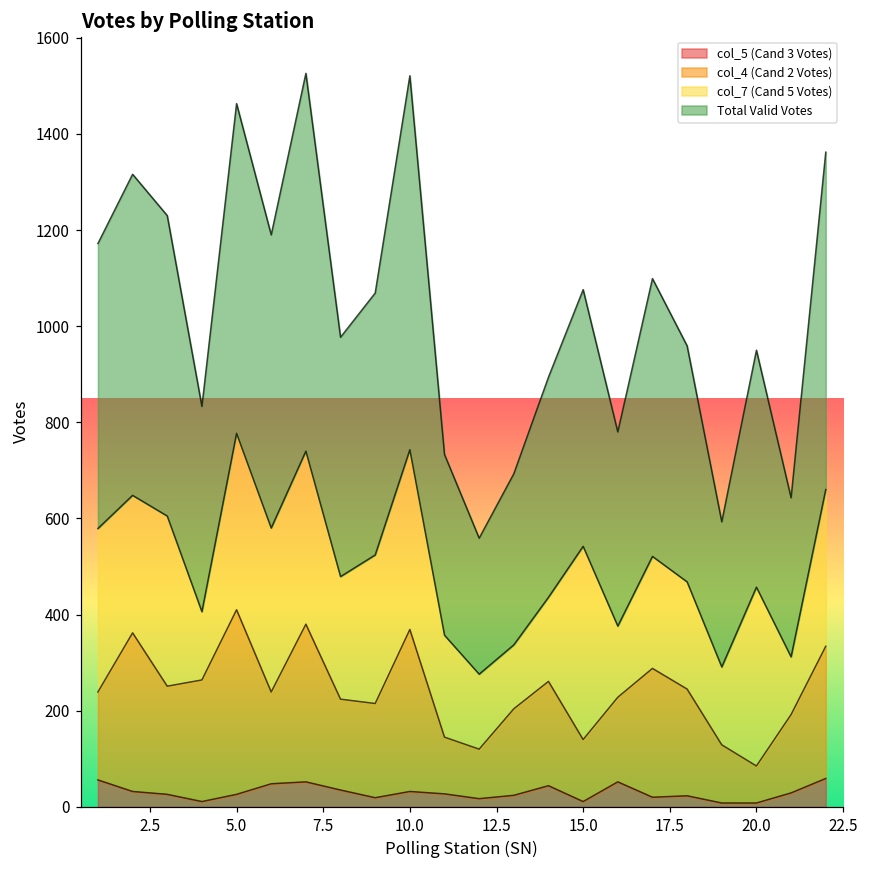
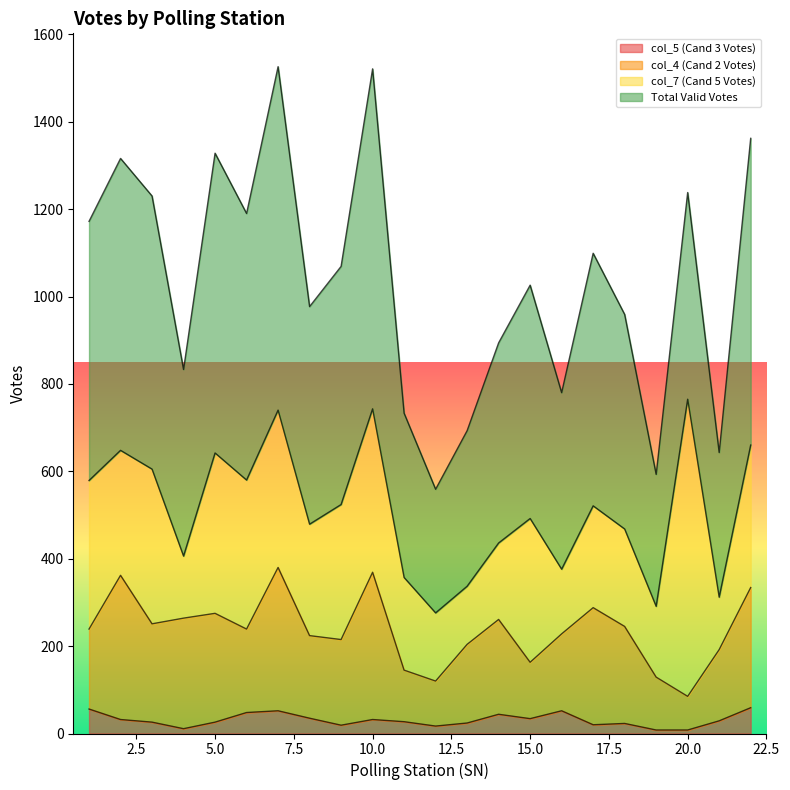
  {
    "col_5 (Cand 3 Votes)": {
      "5.0": 30,
      "10.0": 30,
-     "15.0": 10,
+     "15.0": 30,
      "20.0": 10
    },
    "col_4 (Cand 2 Votes)": {
-     "5.0": 380,
+     "5.0": 250,
      "10.0": 340,
      "15.0": 130,
      "20.0": 80
    },
    "col_7 (Cand 5 Votes)": {
      "5.0": 370,
      "10.0": 370,
-     "15.0": 400,
-     "20.0": 370
+     "15.0": 330,
+     "20.0": 680
    },
    "Total Valid Votes": {
      "5.0": 690,
      "10.0": 780,
      "15.0": 530,
-     "20.0": 490
+     "20.0": 470
    }
  }
